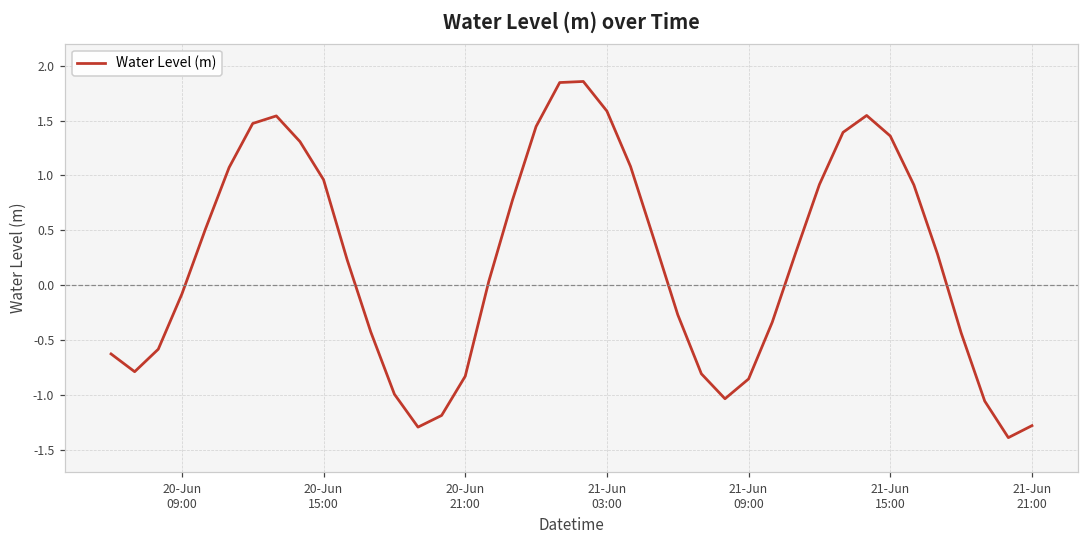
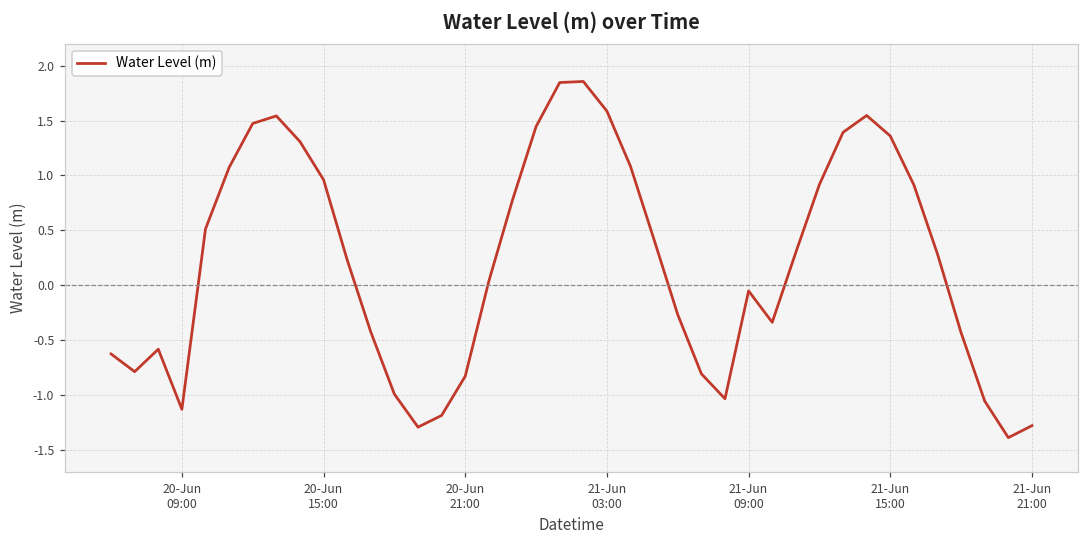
  {
-   "20-Jun 09:00": -0.1,
+   "20-Jun 09:00": -1.1,
    "20-Jun 15:00": 1.0,
    "20-Jun 21:00": -0.8,
    "21-Jun 03:00": 1.6,
-   "21-Jun 09:00": -0.9,
+   "21-Jun 09:00": -0.1,
    "21-Jun 15:00": 1.4,
    "21-Jun 21:00": -1.3
  }
